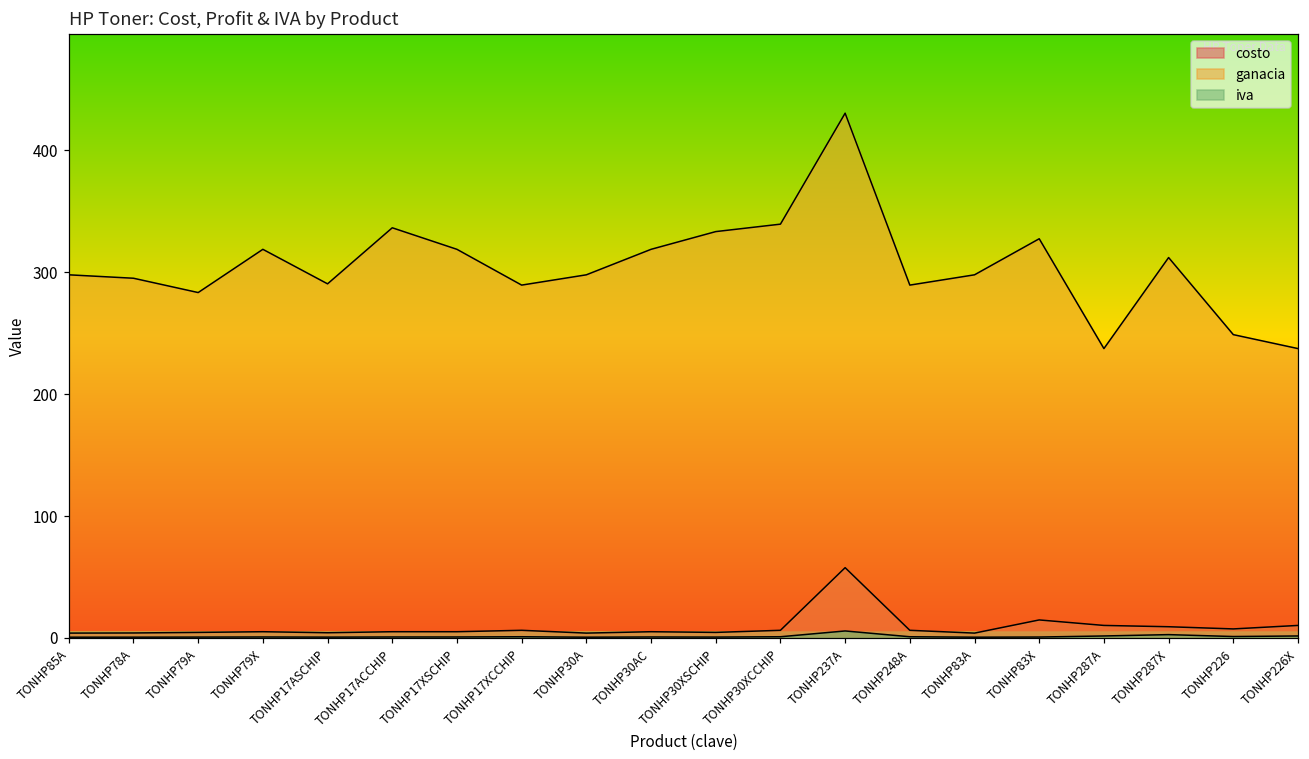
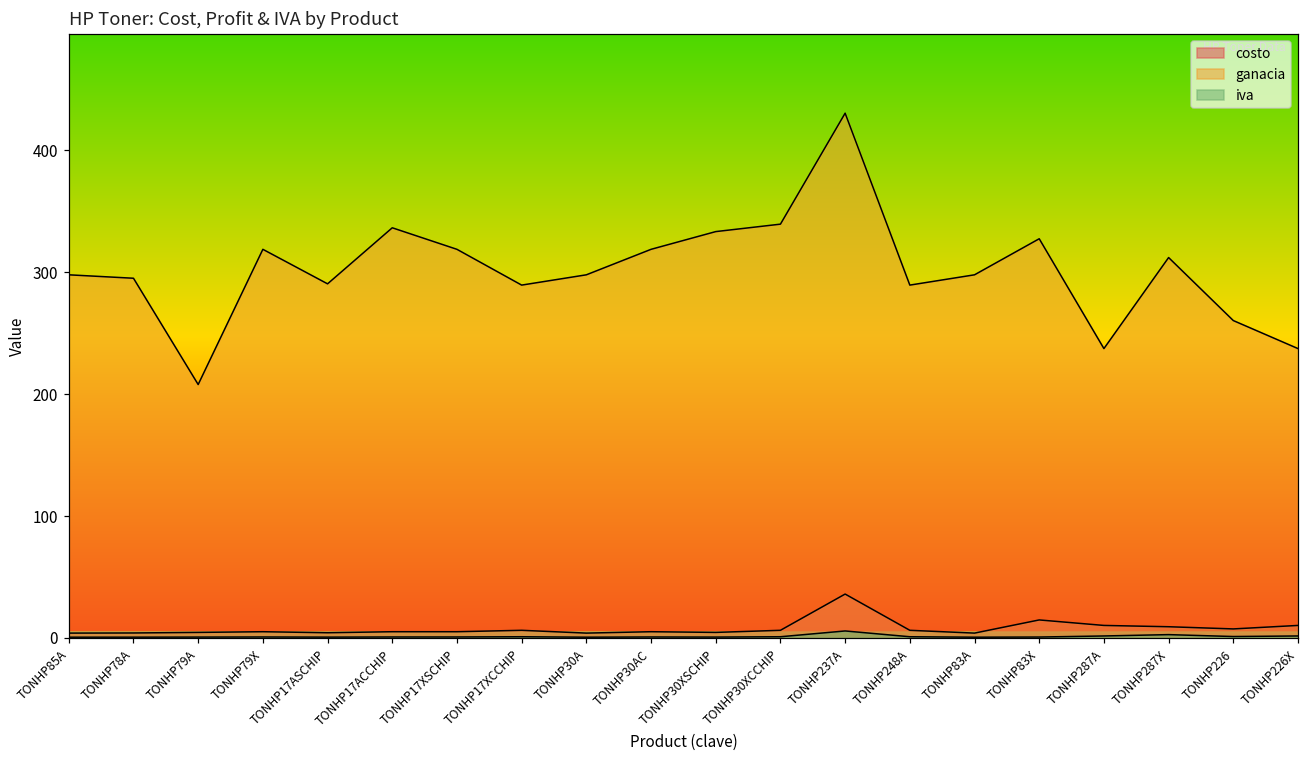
  {
    "costo": {
-     "TONHP237A": 58,
+     "TONHP237A": 36,
      "TONHP83X": 15,
      "TONHP287A": 10,
      "TONHP287X": 9,
      "TONHP226": 7,
      "TONHP226X": 10
    },
    "ganacia": {
      "TONHP85A": 298,
      "TONHP78A": 295,
-     "TONHP79A": 283,
+     "TONHP79A": 208,
      "TONHP79X": 319,
      "TONHP17ASCHIP": 291,
      "TONHP17ACCHIP": 337,
      "TONHP17XSCHIP": 319,
      "TONHP17XCCHIP": 289,
      "TONHP30A": 298,
      "TONHP30AC": 319,
      "TONHP30XSCHIP": 333,
      "TONHP30XCCHIP": 339,
      "TONHP237A": 431,
      "TONHP248A": 289,
      "TONHP83A": 298,
      "TONHP83X": 328,
      "TONHP287A": 237,
      "TONHP287X": 312,
-     "TONHP226": 249,
+     "TONHP226": 260,
      "TONHP226X": 237
    }
  }
